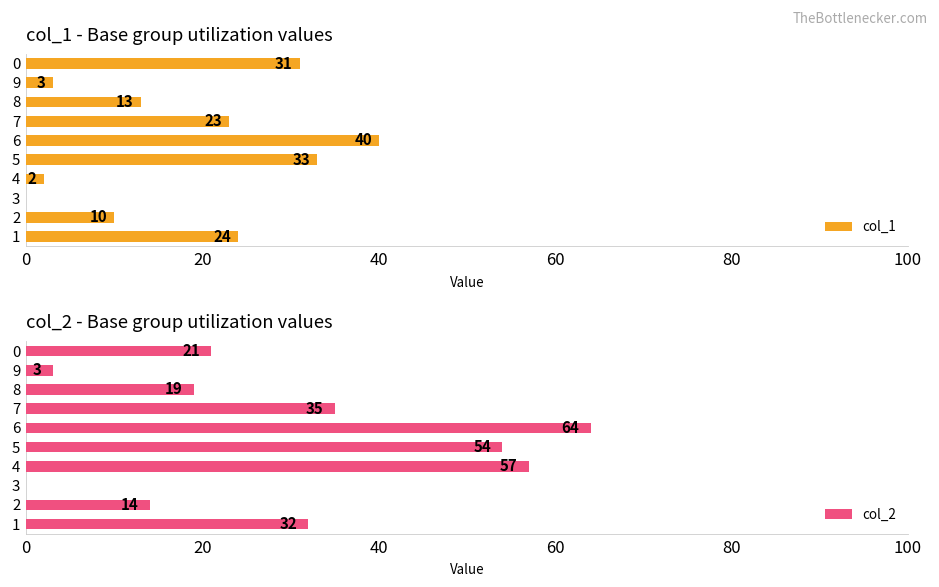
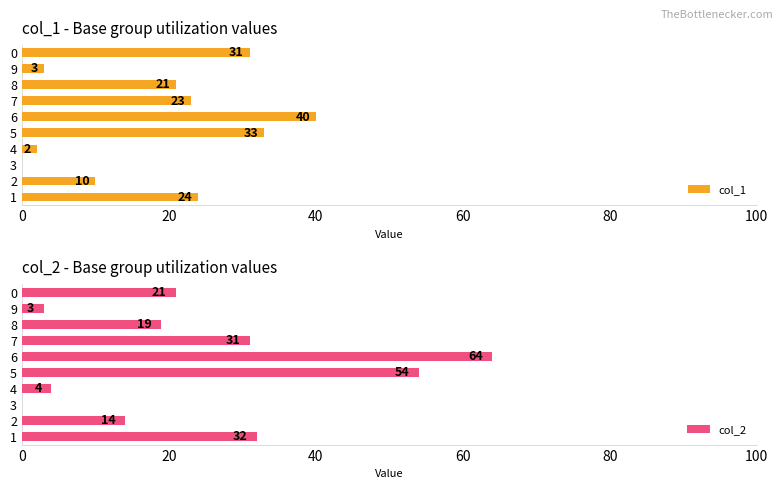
  {
    "col_1 - Base group utilization values": {
      "0": 31,
      "9": 3,
-     "8": 13,
+     "8": 21,
      "7": 23,
      "6": 40,
      "5": 33,
      "4": 2,
      "2": 10,
      "1": 24
    },
    "col_2 - Base group utilization values": {
      "0": 21,
      "9": 3,
      "8": 19,
-     "7": 35,
+     "7": 31,
      "6": 64,
      "5": 54,
-     "4": 57,
+     "4": 4,
      "2": 14,
      "1": 32
    }
  }
